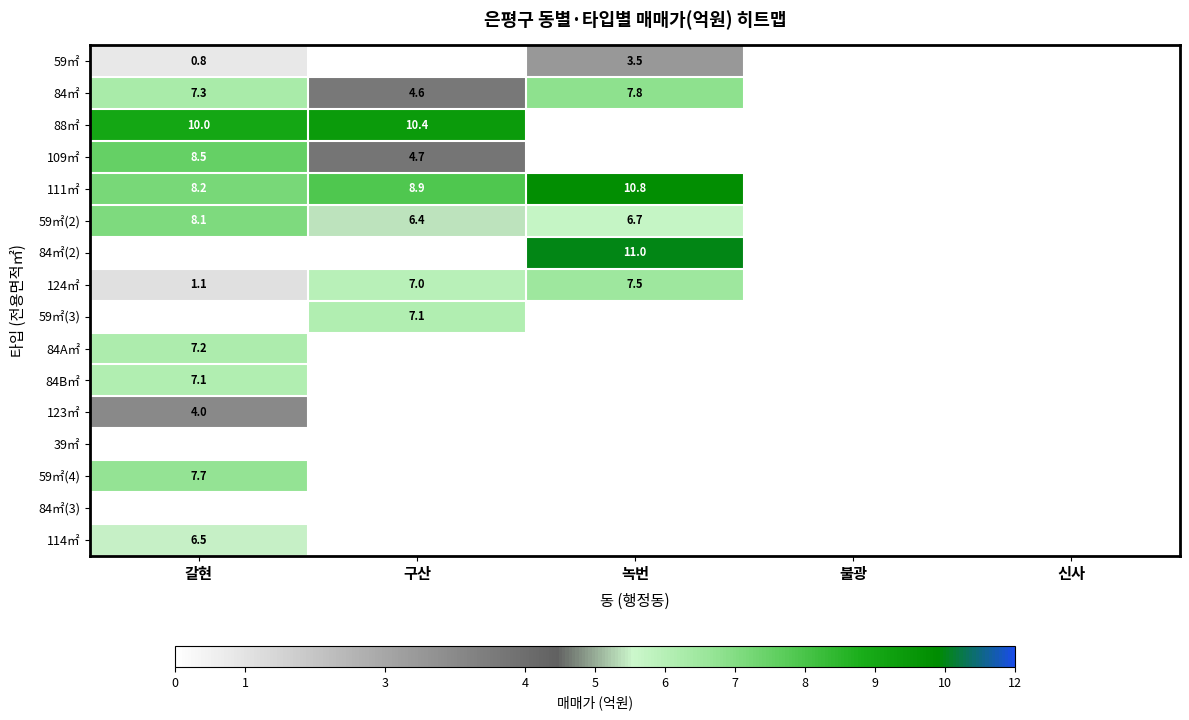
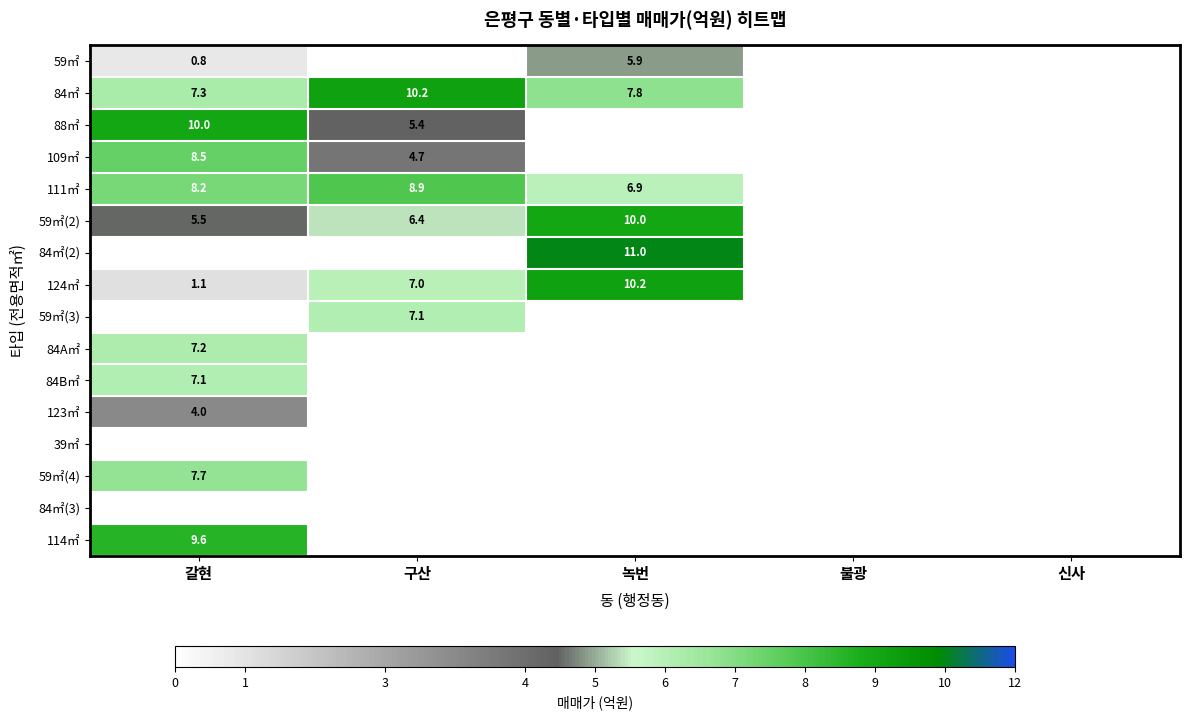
  {
    "59㎡": {
      "갈현": 0.8,
-     "녹번": 3.5
+     "녹번": 5.9
    },
    "84㎡": {
      "갈현": 7.3,
-     "구산": 4.6,
+     "구산": 10.2,
      "녹번": 7.8
    },
    "88㎡": {
      "갈현": 10.0,
-     "구산": 10.4
+     "구산": 5.4
    },
    "109㎡": {
      "갈현": 8.5,
      "구산": 4.7
    },
    "111㎡": {
      "갈현": 8.2,
      "구산": 8.9,
-     "녹번": 10.8
+     "녹번": 6.9
    },
    "59㎡(2)": {
-     "갈현": 8.1,
+     "갈현": 5.5,
      "구산": 6.4,
-     "녹번": 6.7
+     "녹번": 10.0
    },
    "84㎡(2)": {
      "녹번": 11.0
    },
    "124㎡": {
      "갈현": 1.1,
      "구산": 7.0,
-     "녹번": 7.5
+     "녹번": 10.2
    },
    "59㎡(3)": {
      "구산": 7.1
    },
    "84A㎡": {
      "갈현": 7.2
    },
    "84B㎡": {
      "갈현": 7.1
    },
    "123㎡": {
      "갈현": 4.0
    },
    "59㎡(4)": {
      "갈현": 7.7
    },
    "114㎡": {
-     "갈현": 6.5
+     "갈현": 9.6
    }
  }
